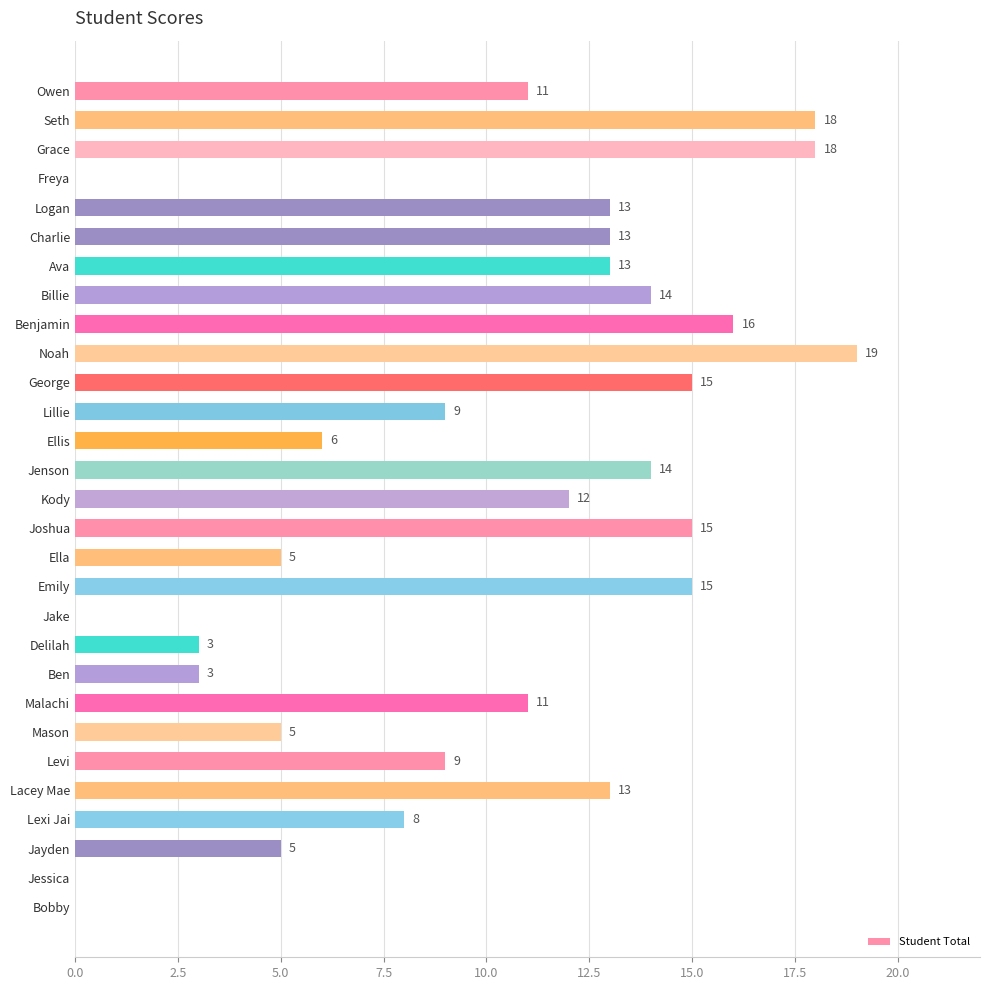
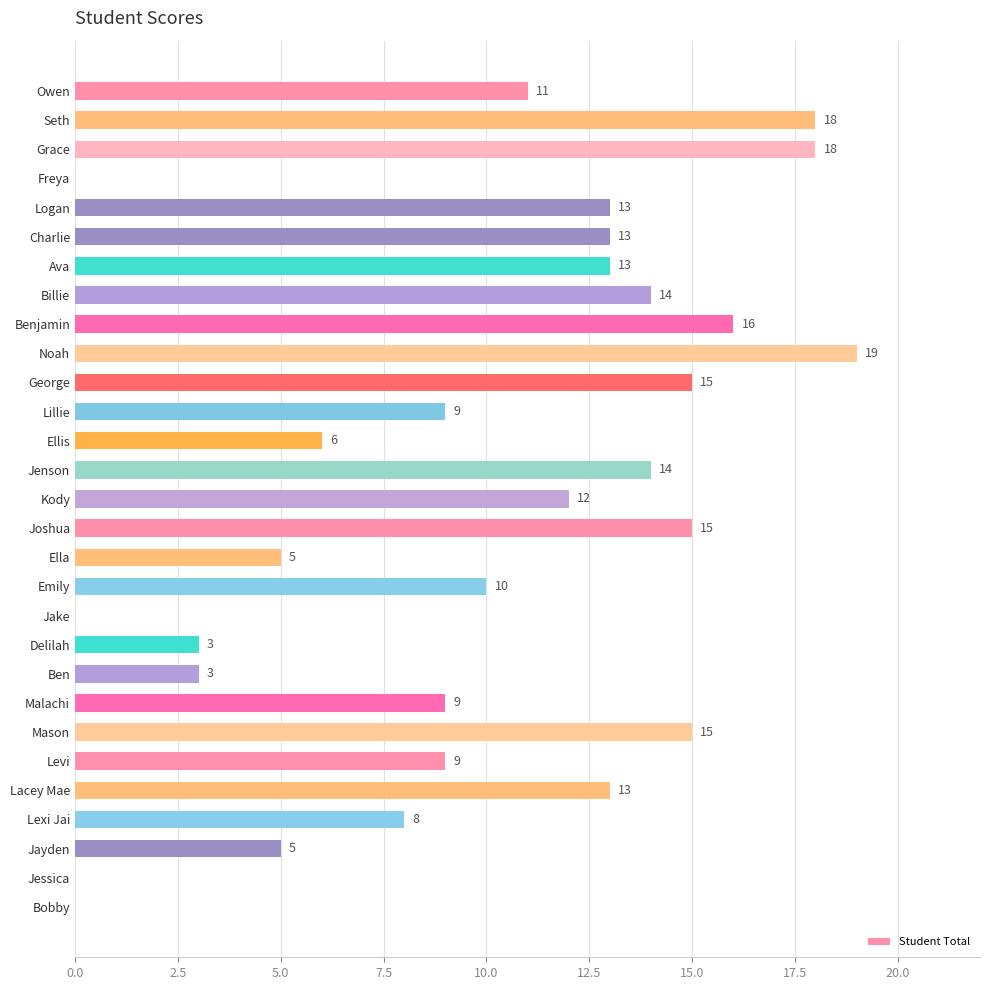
  {
    "Owen": 11,
    "Seth": 18,
    "Grace": 18,
    "Logan": 13,
    "Charlie": 13,
    "Ava": 13,
    "Billie": 14,
    "Benjamin": 16,
    "Noah": 19,
    "George": 15,
    "Lillie": 9,
    "Ellis": 6,
    "Jenson": 14,
    "Kody": 12,
    "Joshua": 15,
    "Ella": 5,
-   "Emily": 15,
+   "Emily": 10,
    "Delilah": 3,
    "Ben": 3,
-   "Malachi": 11,
-   "Mason": 5,
+   "Malachi": 9,
+   "Mason": 15,
    "Levi": 9,
    "Lacey Mae": 13,
    "Lexi Jai": 8,
    "Jayden": 5
  }
